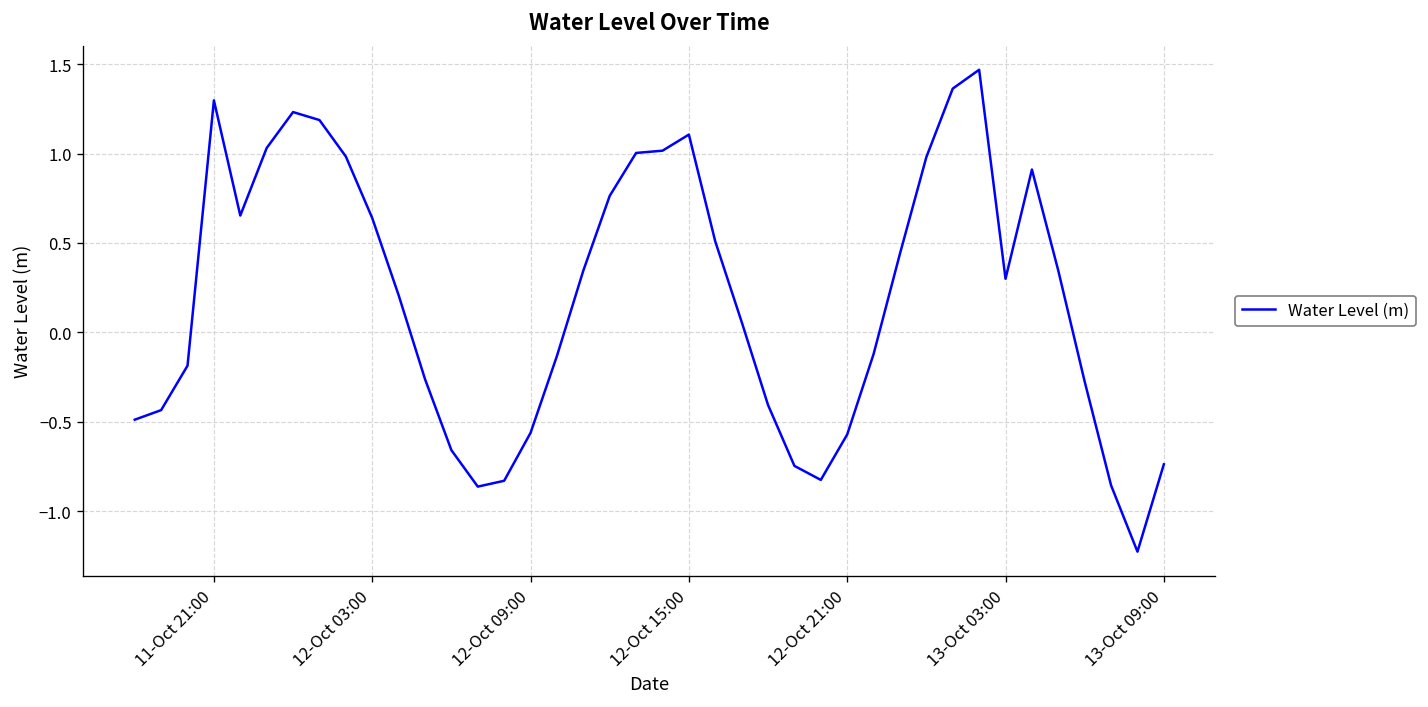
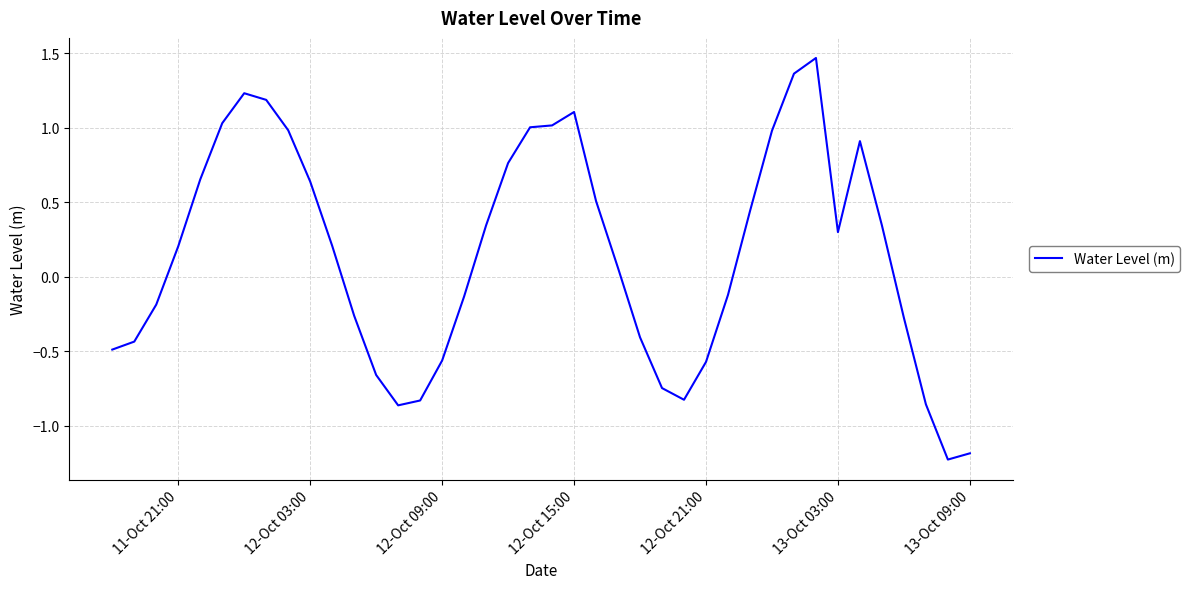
  {
-   "11-Oct 21:00": 1.30,
+   "11-Oct 21:00": 0.20,
    "12-Oct 03:00": 0.64,
    "12-Oct 09:00": -0.56,
    "12-Oct 15:00": 1.11,
    "12-Oct 21:00": -0.57,
    "13-Oct 03:00": 0.30,
-   "13-Oct 09:00": -0.74
+   "13-Oct 09:00": -1.19
  }
